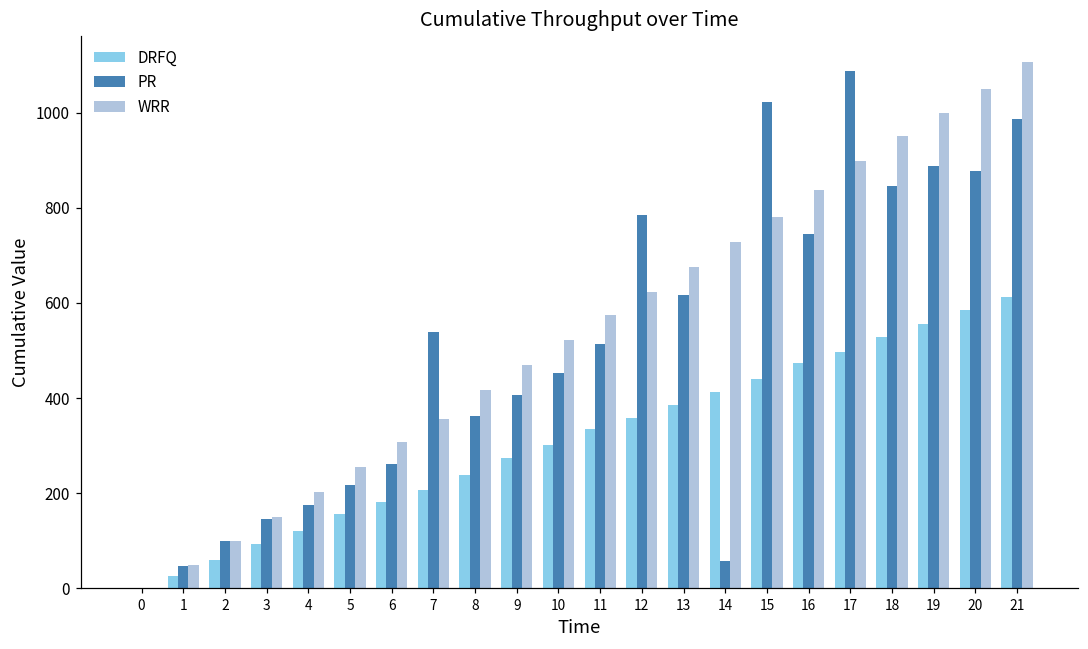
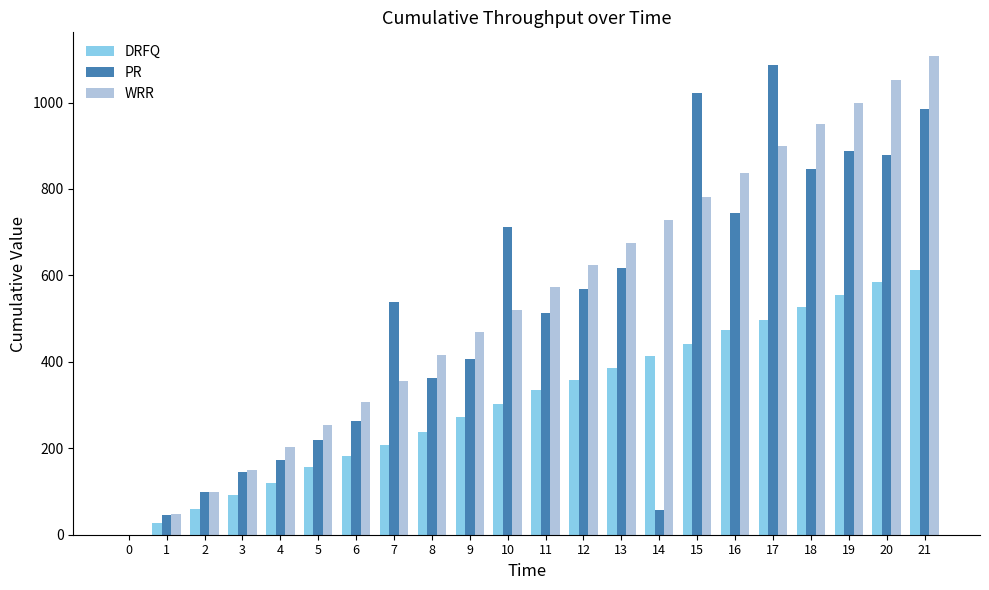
  {
    "PR": {
      "0": 0,
      "1": 50,
      "2": 100,
      "3": 150,
      "4": 170,
      "5": 220,
      "6": 260,
      "7": 540,
      "8": 360,
      "9": 410,
-     "10": 450,
+     "10": 710,
      "11": 510,
-     "12": 790,
+     "12": 570,
      "13": 620,
      "14": 60,
      "15": 1020,
      "16": 750,
      "17": 1090,
      "18": 850,
      "19": 890,
      "20": 880,
      "21": 990
    }
  }
